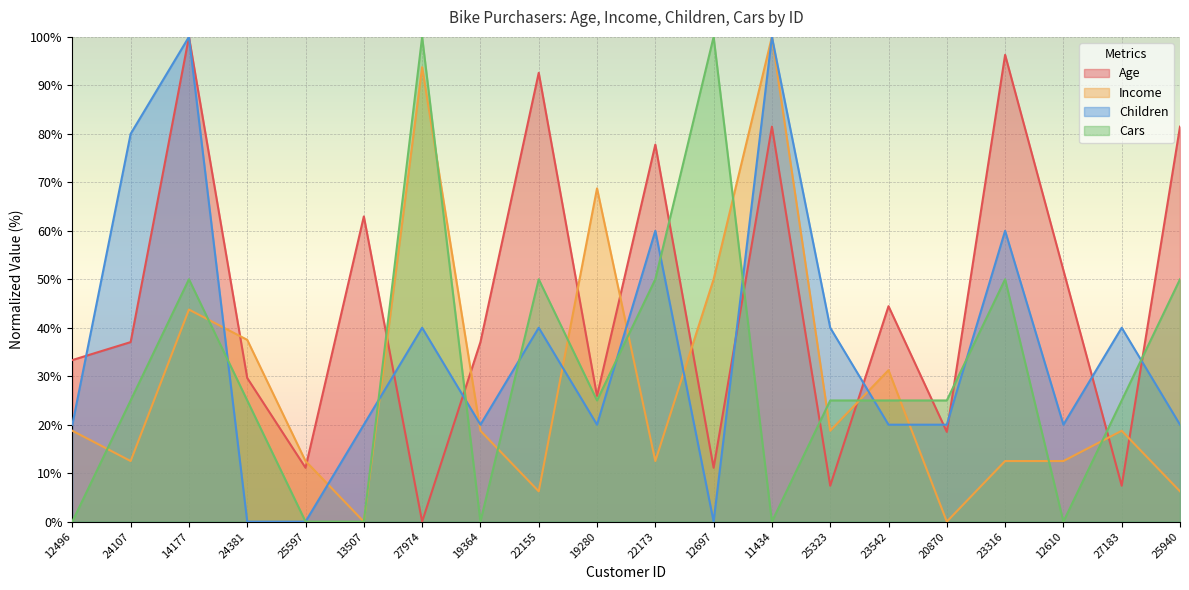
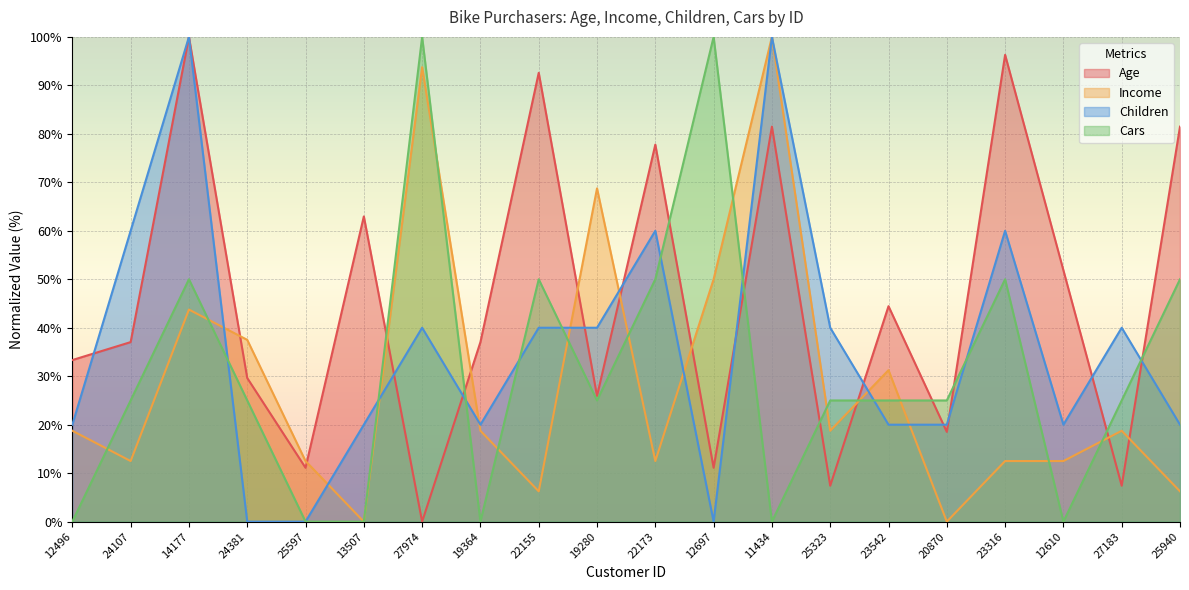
  {
    "Children": {
      "12496": "20%",
-     "24107": "80%",
+     "24107": "60%",
      "24381": "0%",
      "13507": "20%",
      "27974": "40%",
      "19364": "20%",
      "22155": "40%",
-     "19280": "20%",
+     "19280": "40%",
      "22173": "60%",
      "12697": "0%",
      "25323": "40%",
      "23542": "20%",
      "20870": "20%",
      "23316": "60%",
      "12610": "20%",
      "27183": "40%",
      "25940": "20%"
    },
    "Cars": {
      "12496": "0%",
      "24107": "25%",
      "14177": "50%",
      "24381": "25%",
      "27974": "100%",
      "19364": "0%",
      "22155": "50%",
      "19280": "25%",
      "22173": "50%",
      "12697": "100%",
      "11434": "0%",
      "25323": "25%",
      "23542": "25%",
      "20870": "25%",
      "23316": "50%",
      "12610": "0%",
      "27183": "25%",
      "25940": "50%"
    }
  }
